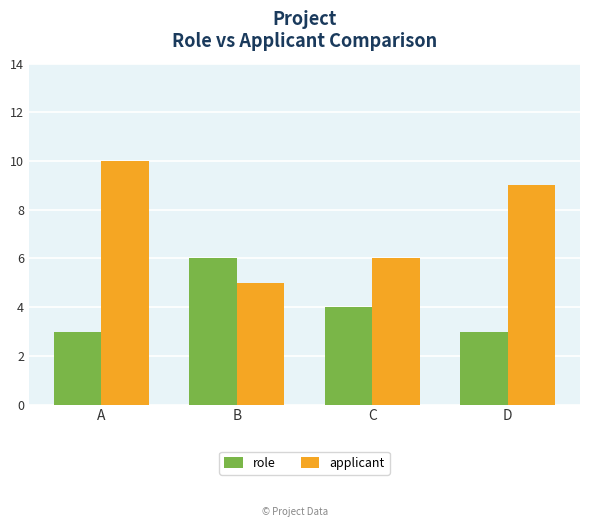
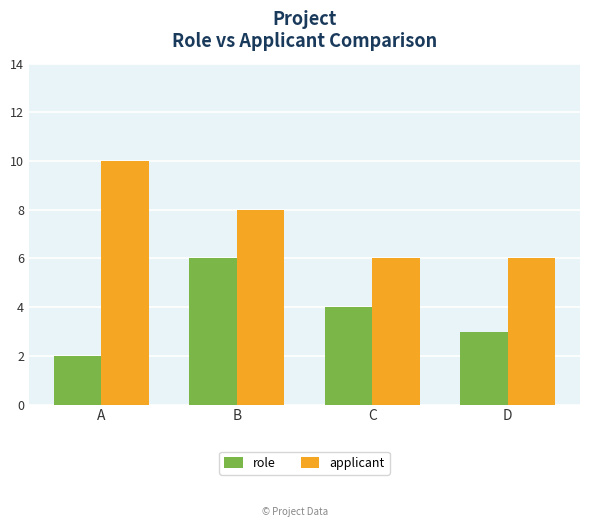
  {
    "role": {
-     "A": 3,
+     "A": 2,
      "B": 6,
      "C": 4,
      "D": 3
    },
    "applicant": {
      "A": 10,
-     "B": 5,
+     "B": 8,
      "C": 6,
-     "D": 9
+     "D": 6
    }
  }
